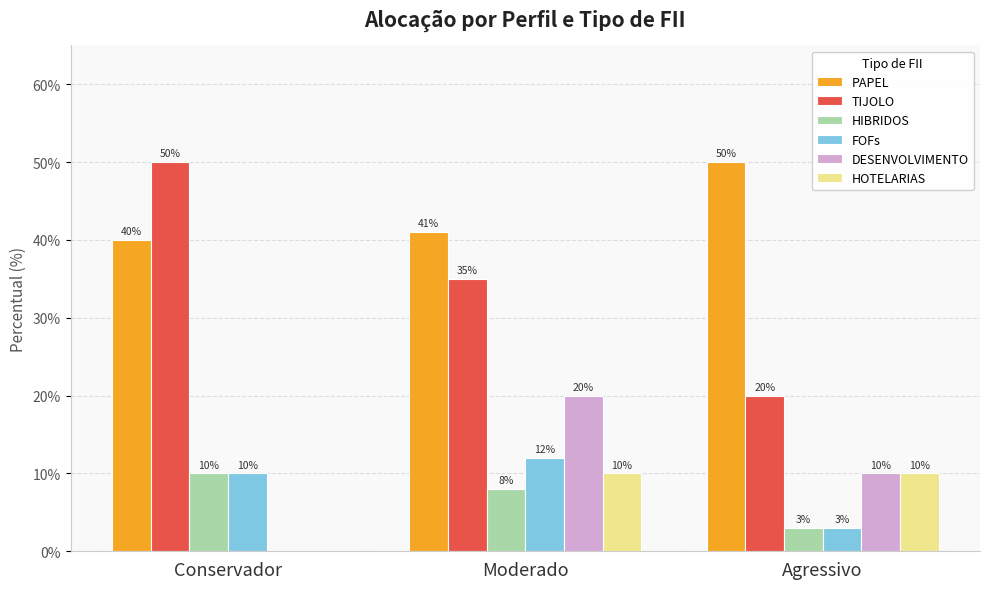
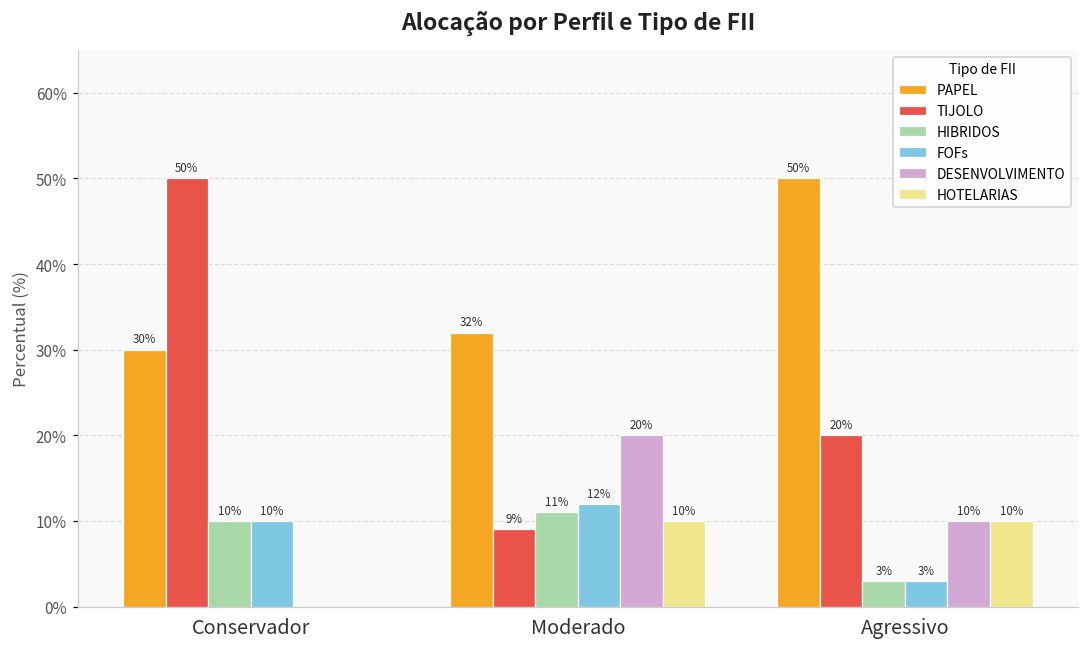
  {
    "PAPEL": {
-     "Conservador": "40%",
-     "Moderado": "41%",
+     "Conservador": "30%",
+     "Moderado": "32%",
      "Agressivo": "50%"
    },
    "TIJOLO": {
      "Conservador": "50%",
-     "Moderado": "35%",
+     "Moderado": "9%",
      "Agressivo": "20%"
    },
    "HIBRIDOS": {
      "Conservador": "10%",
-     "Moderado": "8%",
+     "Moderado": "11%",
      "Agressivo": "3%"
    },
    "FOFs": {
      "Conservador": "10%",
      "Moderado": "12%",
      "Agressivo": "3%"
    },
    "DESENVOLVIMENTO": {
      "Moderado": "20%",
      "Agressivo": "10%"
    },
    "HOTELARIAS": {
      "Moderado": "10%",
      "Agressivo": "10%"
    }
  }
